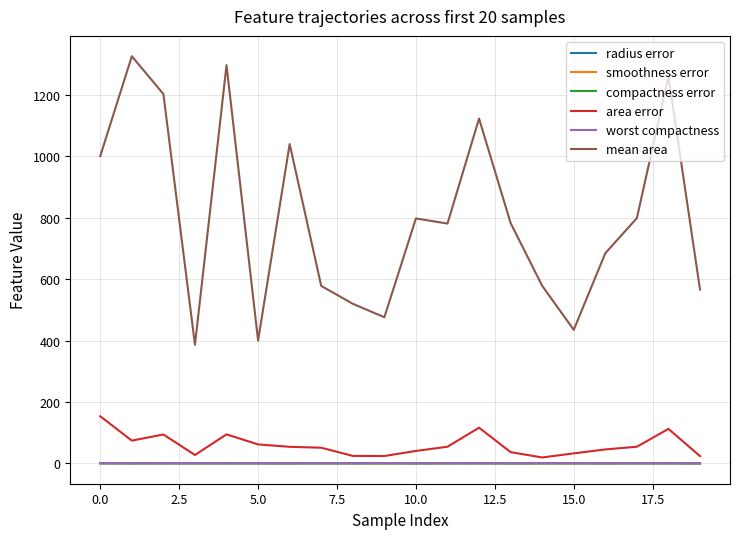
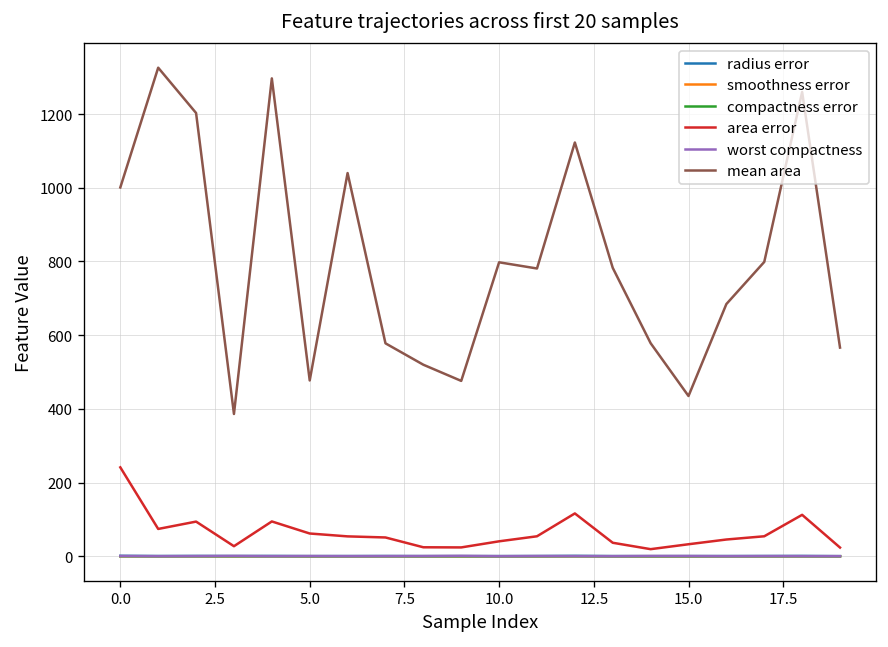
  {
    "worst compactness": {
      "0.0": 0,
      "5.0": 0,
      "10.0": 0,
      "15.0": 0
    },
    "area error": {
-     "0.0": 150,
+     "0.0": 240,
      "5.0": 60,
      "10.0": 40,
      "15.0": 30
    },
    "mean area": {
      "0.0": 1000,
-     "5.0": 400,
+     "5.0": 480,
      "10.0": 800,
      "15.0": 430
    }
  }
